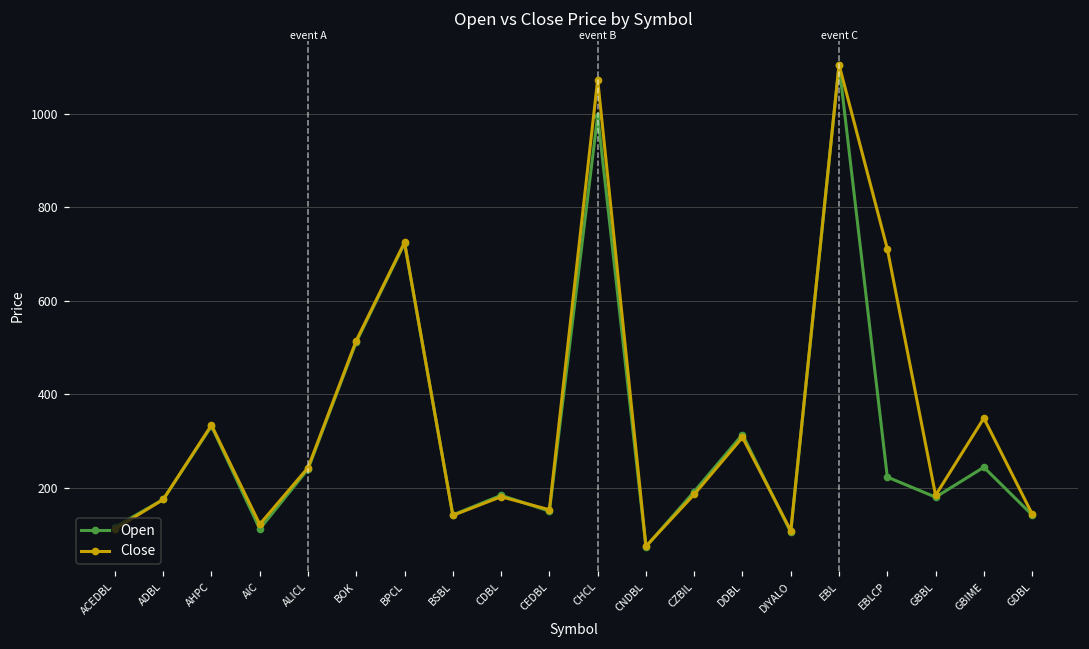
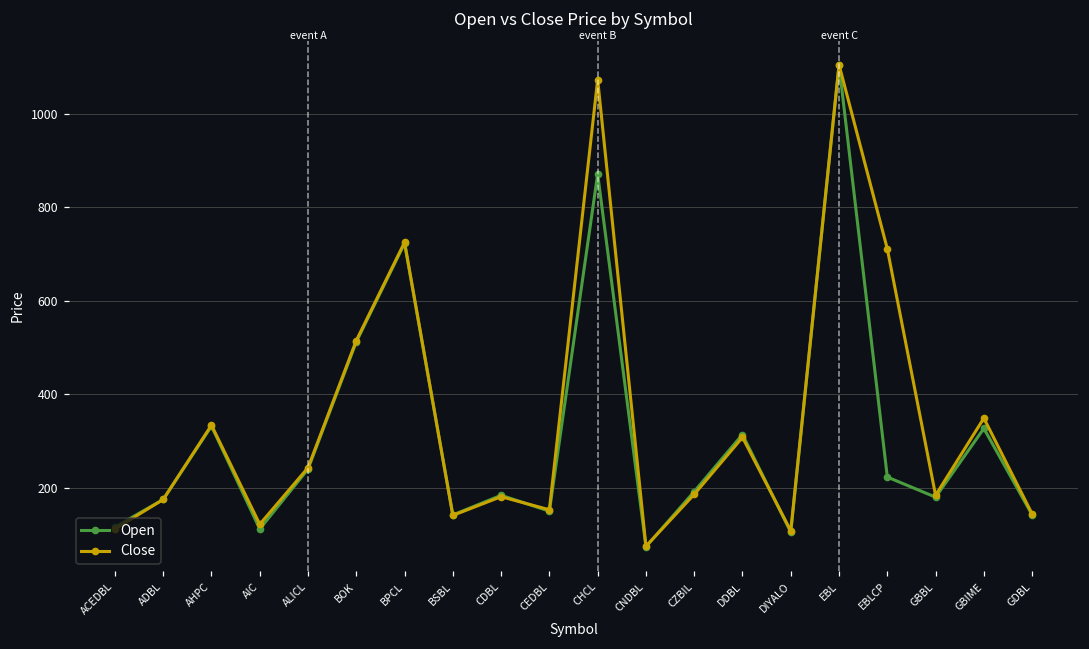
  {
    "Open": {
      "AIC": 110,
-     "CHCL": 1000,
+     "CHCL": 870,
      "DDBL": 310,
      "EBLCP": 220,
-     "GBIME": 240
+     "GBIME": 330
    },
    "Close": {
      "AIC": 120,
      "CHCL": 1070,
      "DDBL": 310,
      "EBLCP": 710,
      "GBIME": 350
    }
  }
